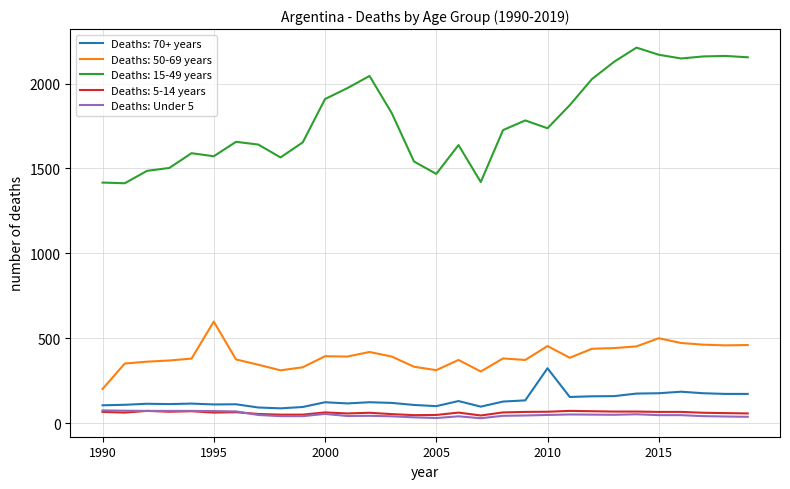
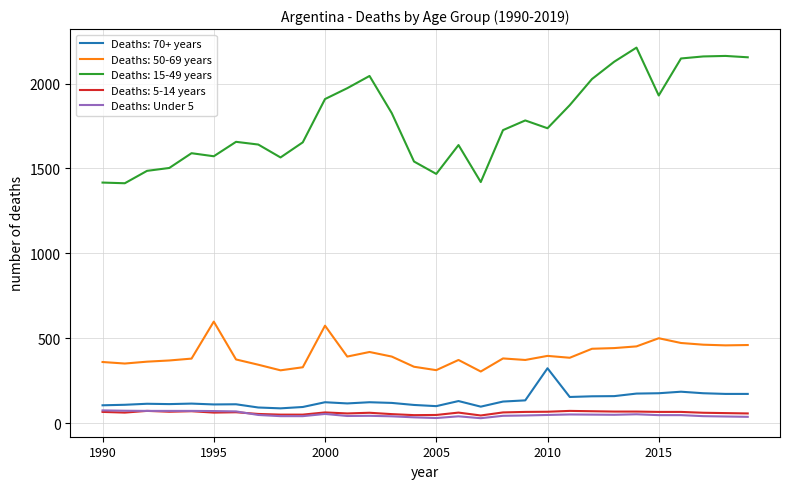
  {
    "Deaths: 70+ years": {
      "1990": 110,
      "1995": 110,
      "2000": 120,
      "2005": 100,
      "2010": 320,
      "2015": 180
    },
    "Deaths: 50-69 years": {
-     "1990": 200,
+     "1990": 360,
      "1995": 600,
-     "2000": 390,
+     "2000": 570,
      "2005": 310,
-     "2010": 450,
+     "2010": 400,
      "2015": 500
    },
    "Deaths: 15-49 years": {
      "1990": 1420,
      "1995": 1570,
      "2000": 1910,
      "2005": 1470,
      "2010": 1740,
-     "2015": 2170
+     "2015": 1930
    },
    "Deaths: 5-14 years": {
      "2005": 50,
      "2010": 70,
      "2015": 70
    },
    "Deaths: Under 5": {
      "2005": 30,
      "2010": 50,
      "2015": 50
    }
  }
